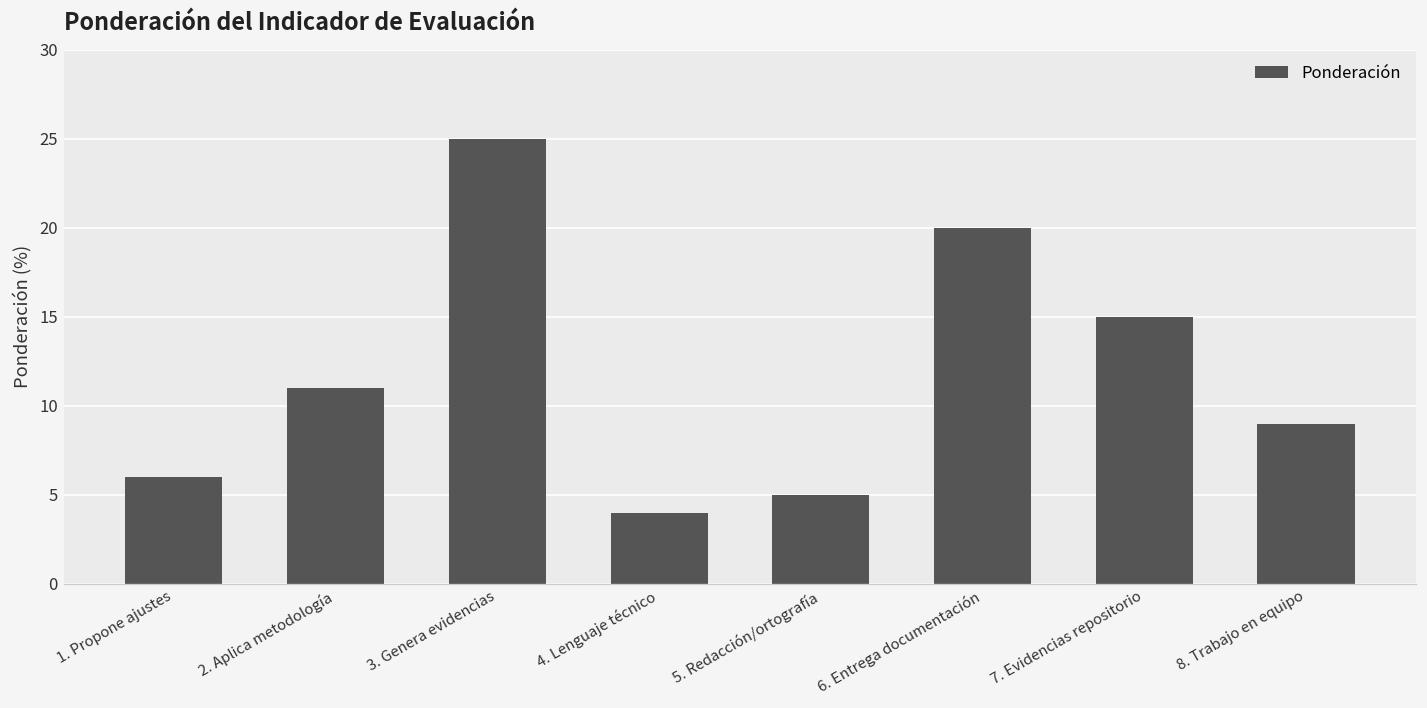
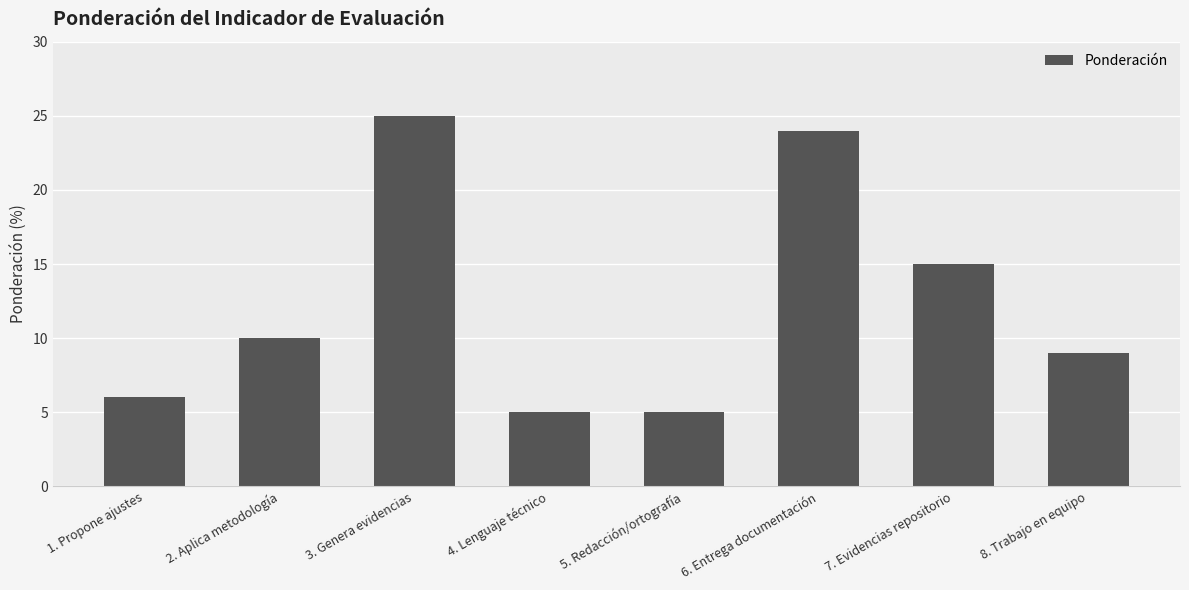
  {
    "1. Propone ajustes": 6,
-   "2. Aplica metodología": 11,
+   "2. Aplica metodología": 10,
    "3. Genera evidencias": 25,
-   "4. Lenguaje técnico": 4,
+   "4. Lenguaje técnico": 5,
    "5. Redacción/ortografía": 5,
-   "6. Entrega documentación": 20,
+   "6. Entrega documentación": 24,
    "7. Evidencias repositorio": 15,
    "8. Trabajo en equipo": 9
  }
